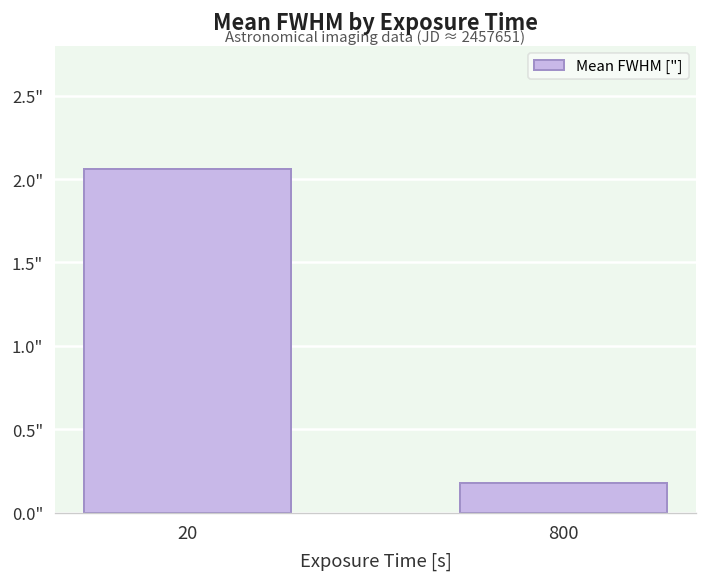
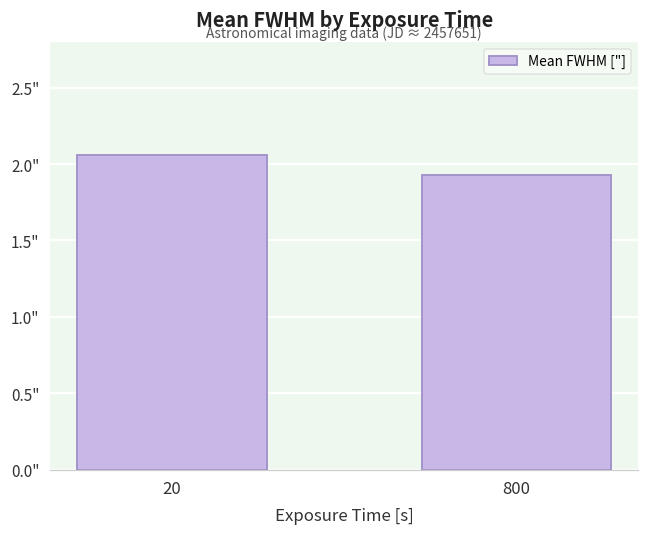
  {
    "20": "2.06\"",
-   "800": "0.18\""
+   "800": "1.93\""
  }
